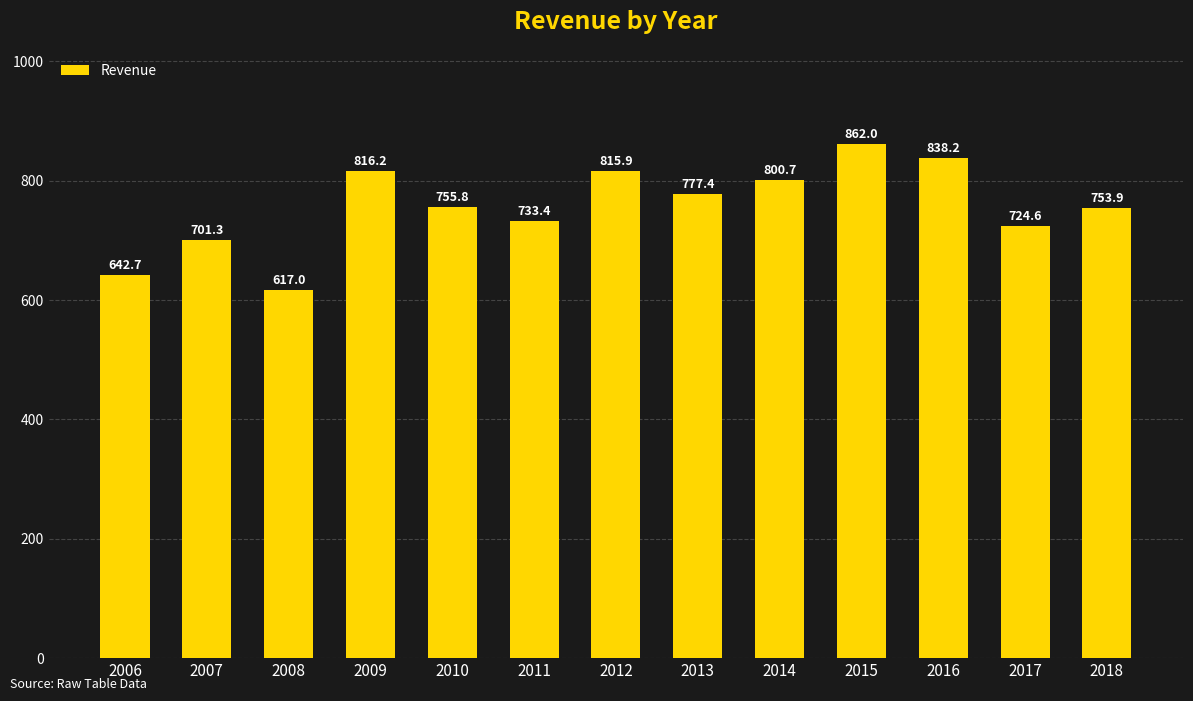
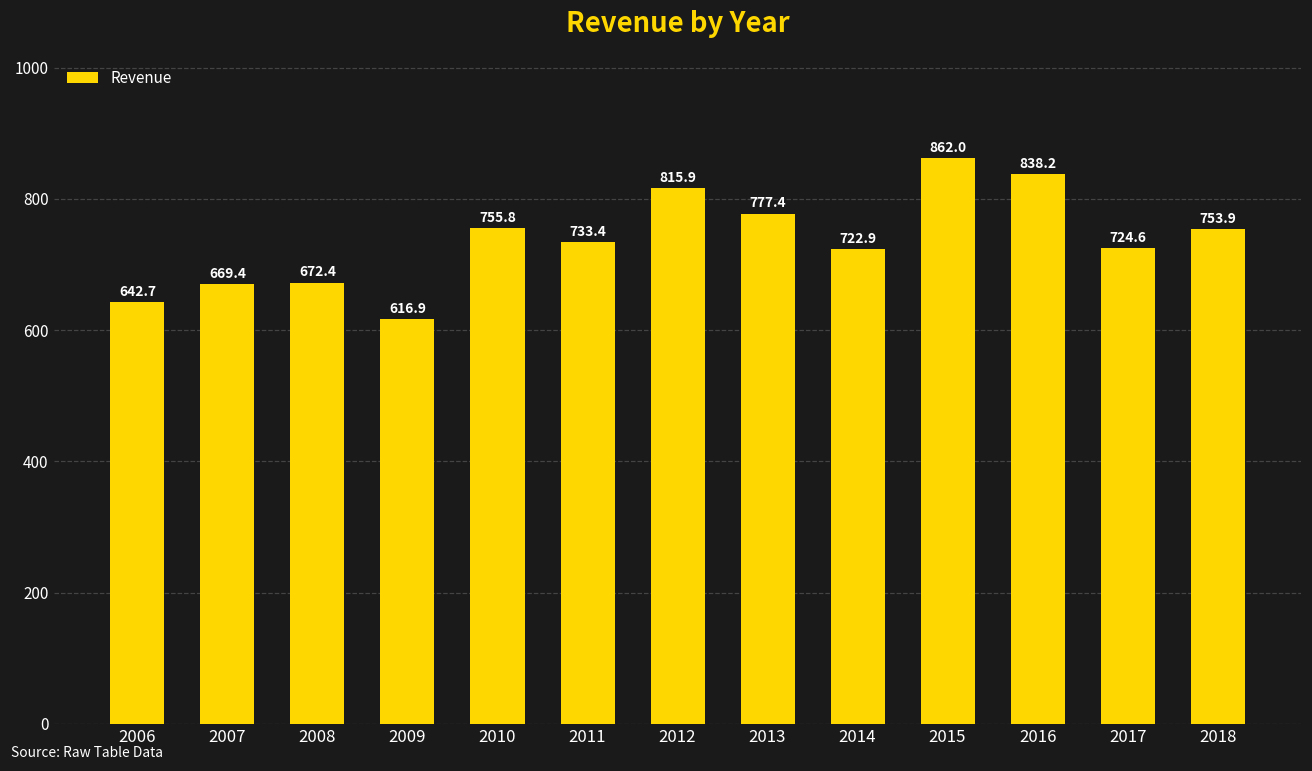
  {
    "2006": 642.7,
-   "2007": 701.3,
-   "2008": 617.0,
-   "2009": 816.2,
+   "2007": 669.4,
+   "2008": 672.4,
+   "2009": 616.9,
    "2010": 755.8,
    "2011": 733.4,
    "2012": 815.9,
    "2013": 777.4,
-   "2014": 800.7,
+   "2014": 722.9,
    "2015": 862.0,
    "2016": 838.2,
    "2017": 724.6,
    "2018": 753.9
  }
